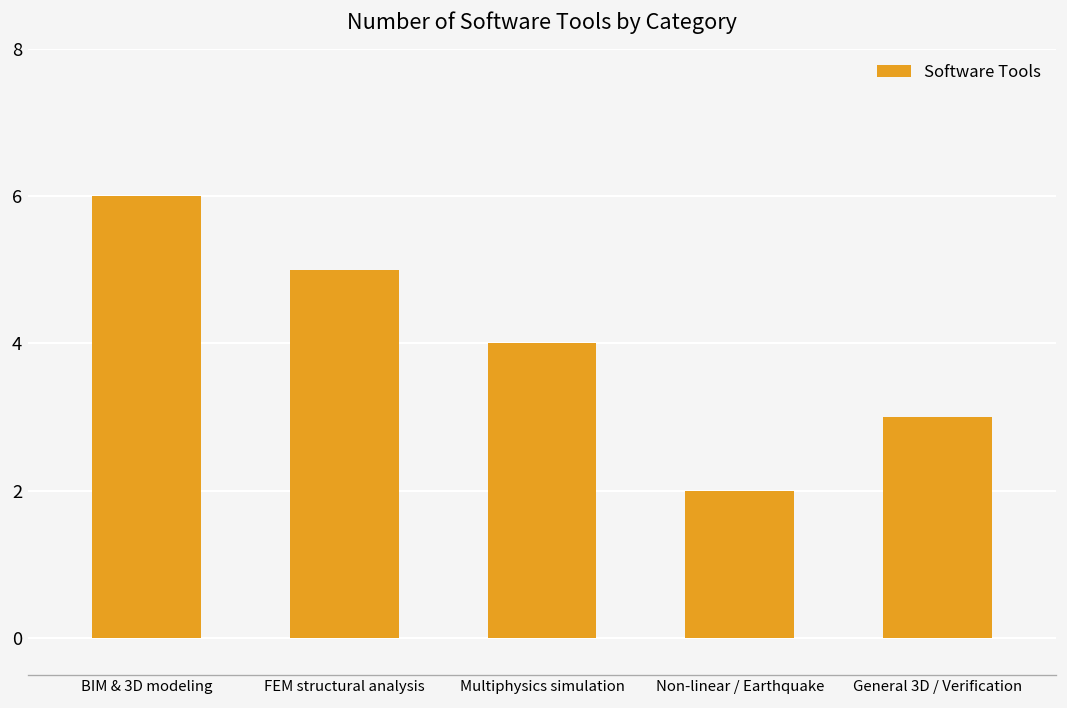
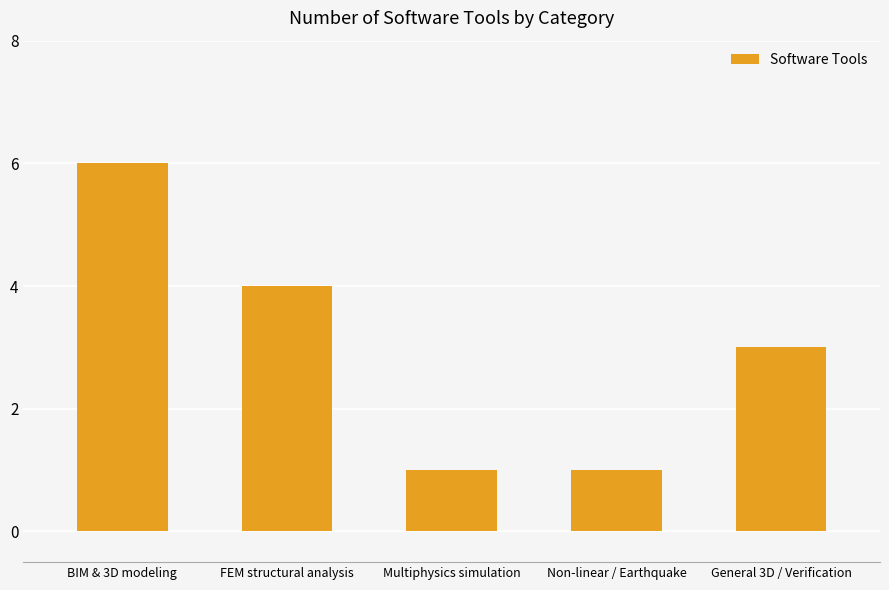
  {
    "BIM & 3D modeling": 6,
-   "FEM structural analysis": 5,
-   "Multiphysics simulation": 4,
-   "Non-linear / Earthquake": 2,
+   "FEM structural analysis": 4,
+   "Multiphysics simulation": 1,
+   "Non-linear / Earthquake": 1,
    "General 3D / Verification": 3
  }
